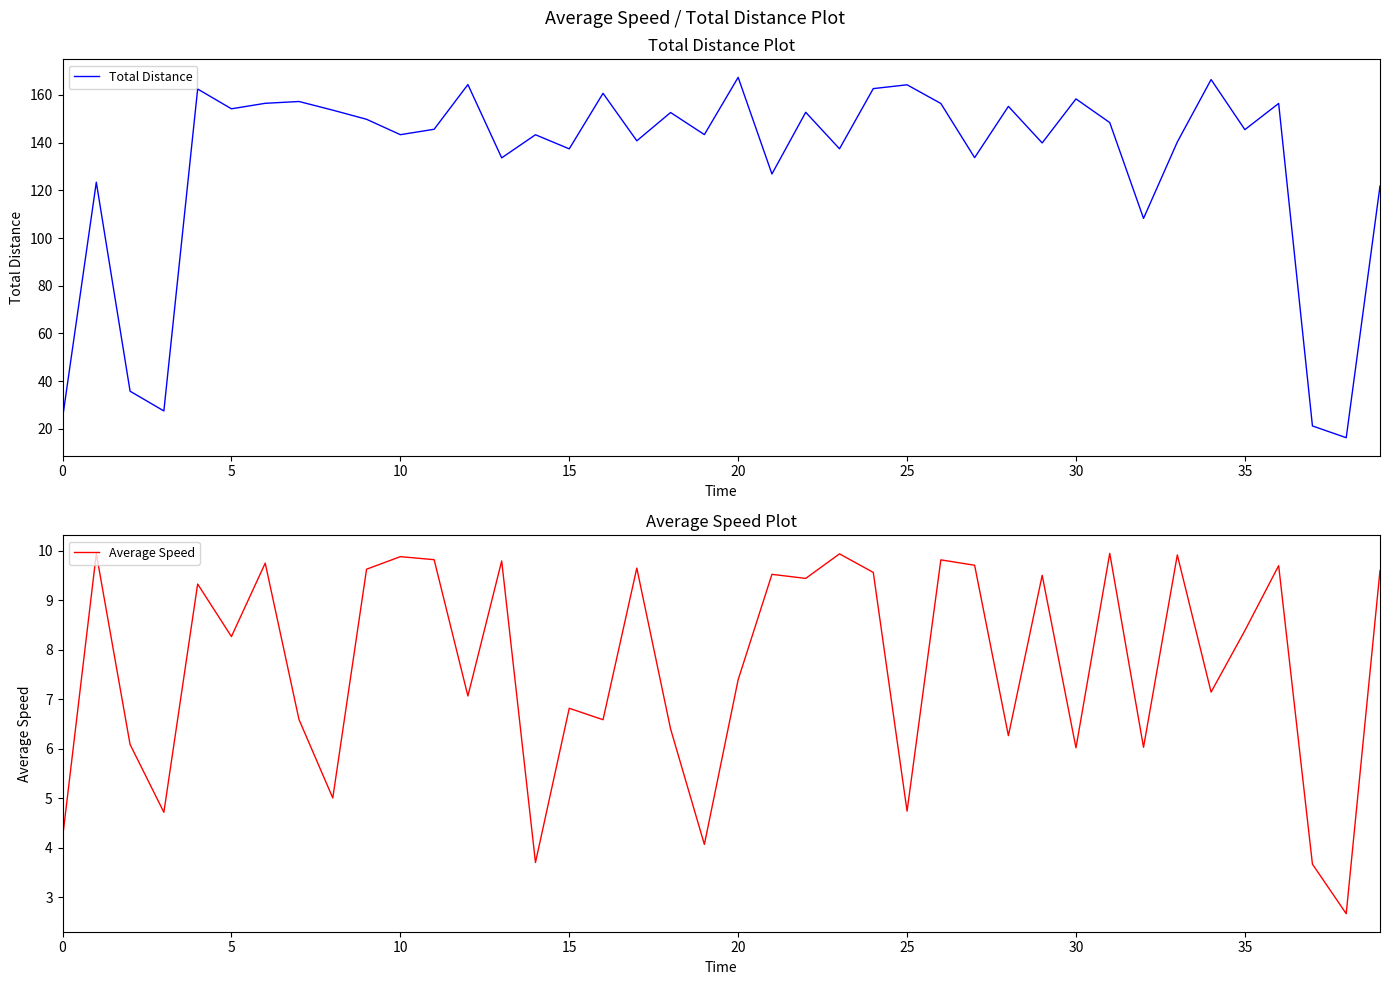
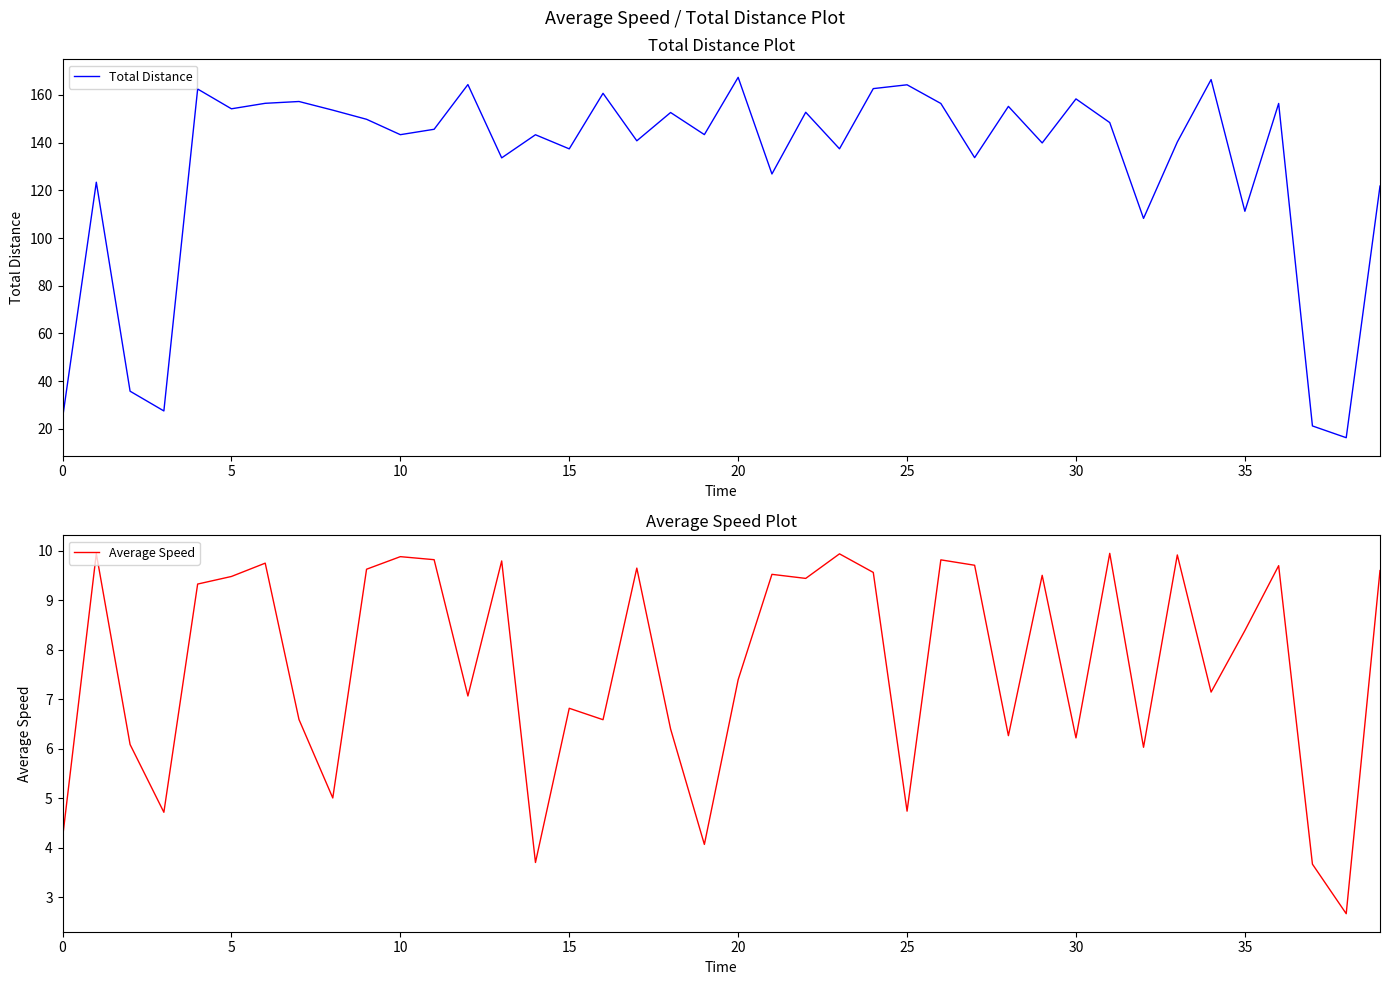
  {
    "Total Distance Plot": {
      "0": 24,
      "5": 154,
      "10": 143,
      "15": 137,
      "20": 167,
      "25": 164,
      "30": 158,
-     "35": 145
+     "35": 111
    },
    "Average Speed Plot": {
      "0": 4.2,
-     "5": 8.3,
+     "5": 9.5,
      "10": 9.9,
      "15": 6.8,
      "20": 7.4,
      "25": 4.7,
-     "30": 6.0,
+     "30": 6.2,
      "35": 8.4
    }
  }
